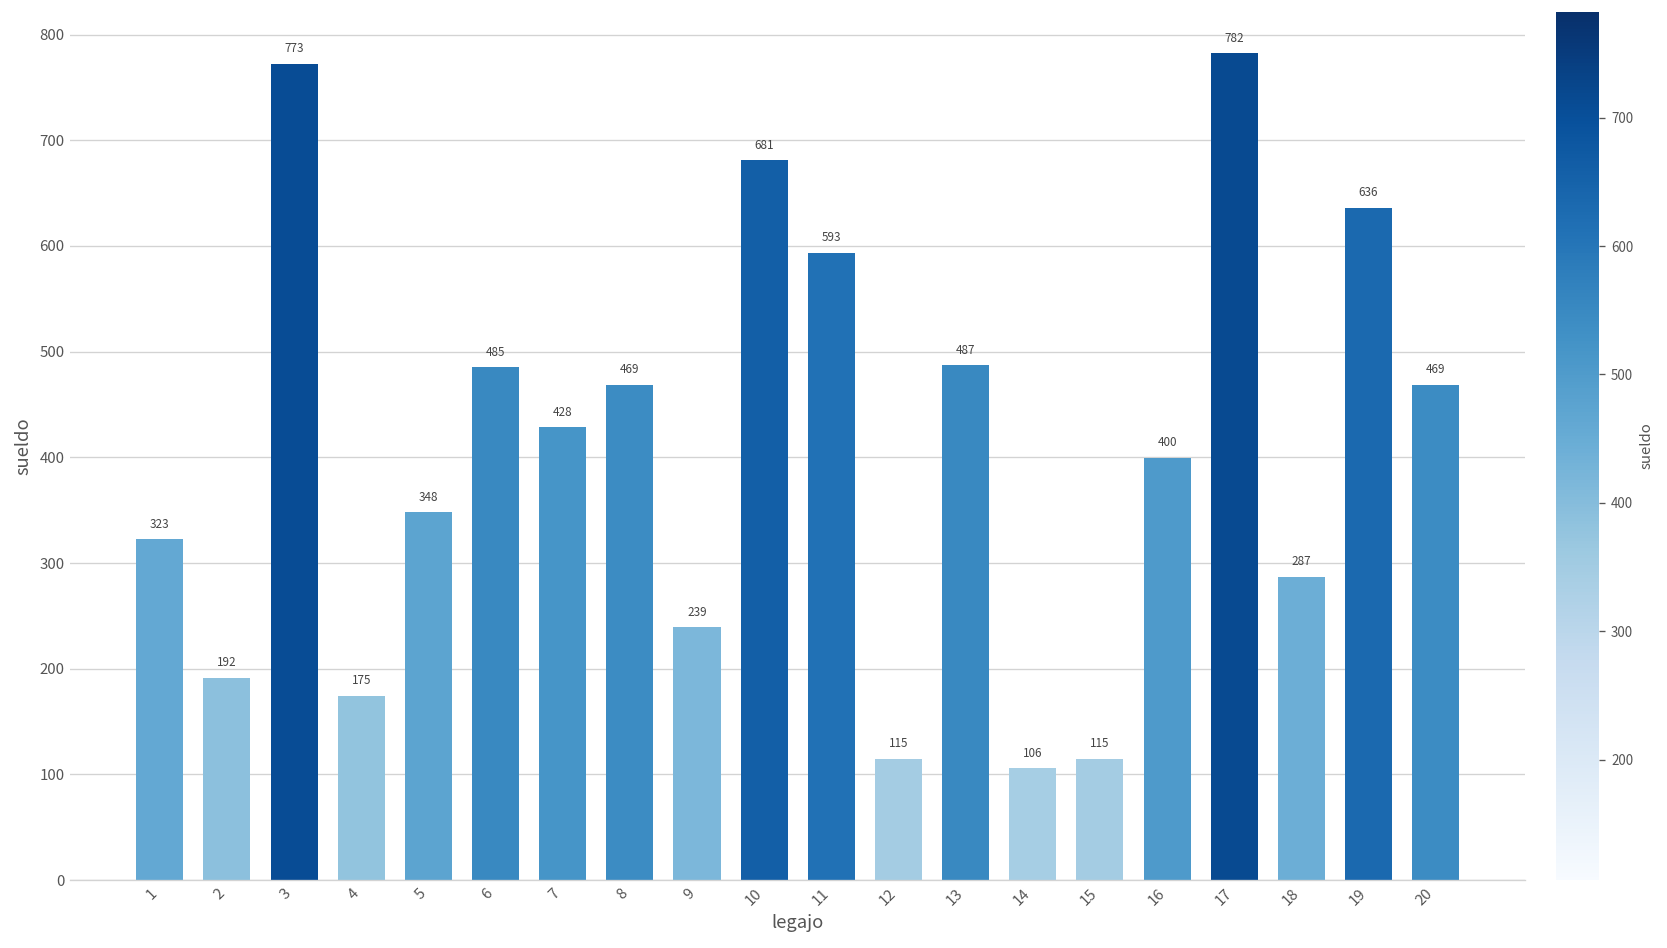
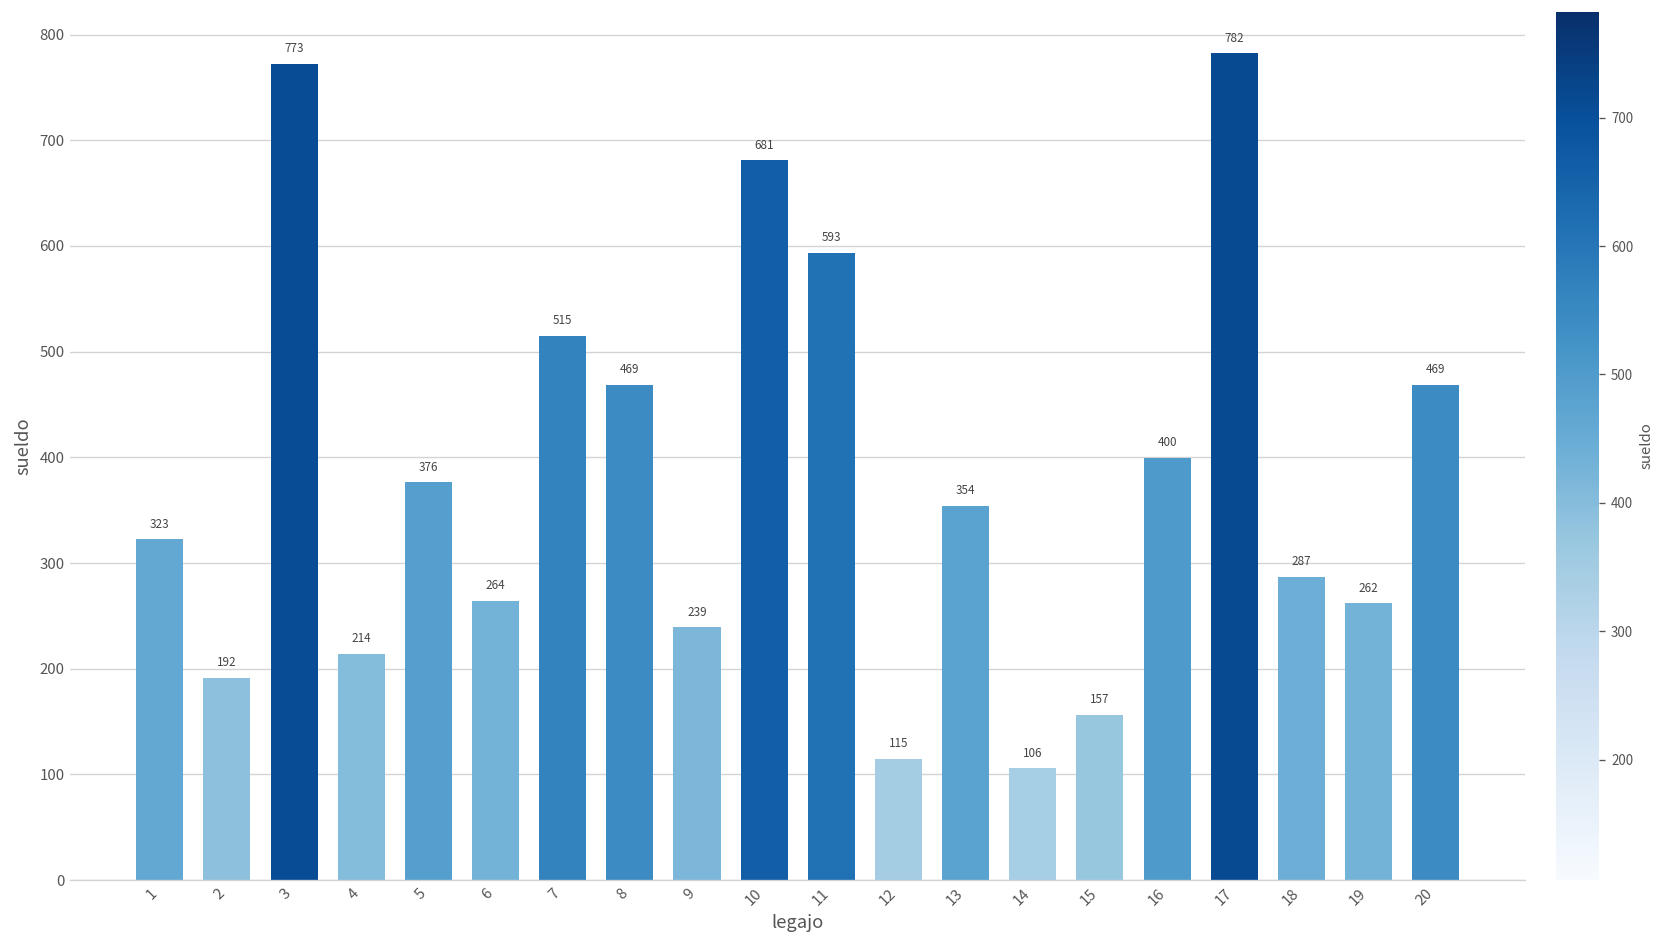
  {
    "1": 323,
    "2": 192,
    "3": 773,
-   "4": 175,
-   "5": 348,
-   "6": 485,
-   "7": 428,
+   "4": 214,
+   "5": 376,
+   "6": 264,
+   "7": 515,
    "8": 469,
    "9": 239,
    "10": 681,
    "11": 593,
    "12": 115,
-   "13": 487,
+   "13": 354,
    "14": 106,
-   "15": 115,
+   "15": 157,
    "16": 400,
    "17": 782,
    "18": 287,
-   "19": 636,
+   "19": 262,
    "20": 469
  }
